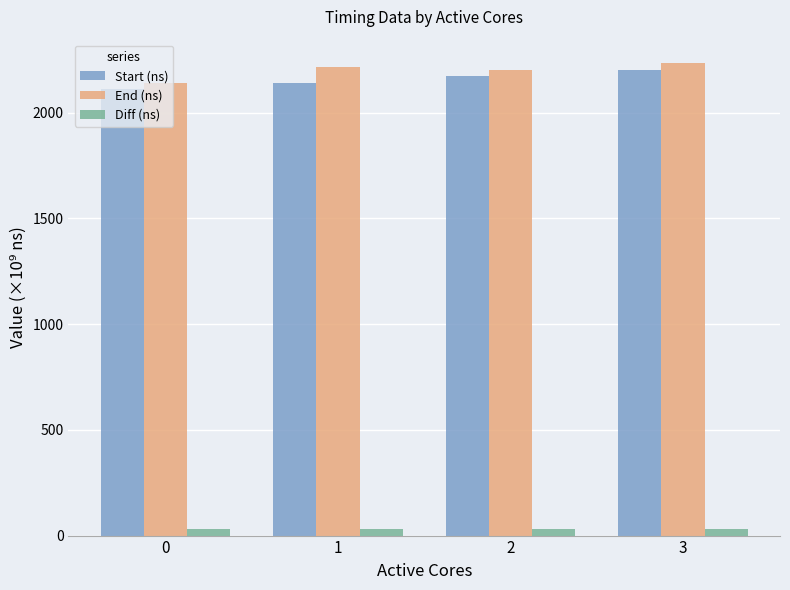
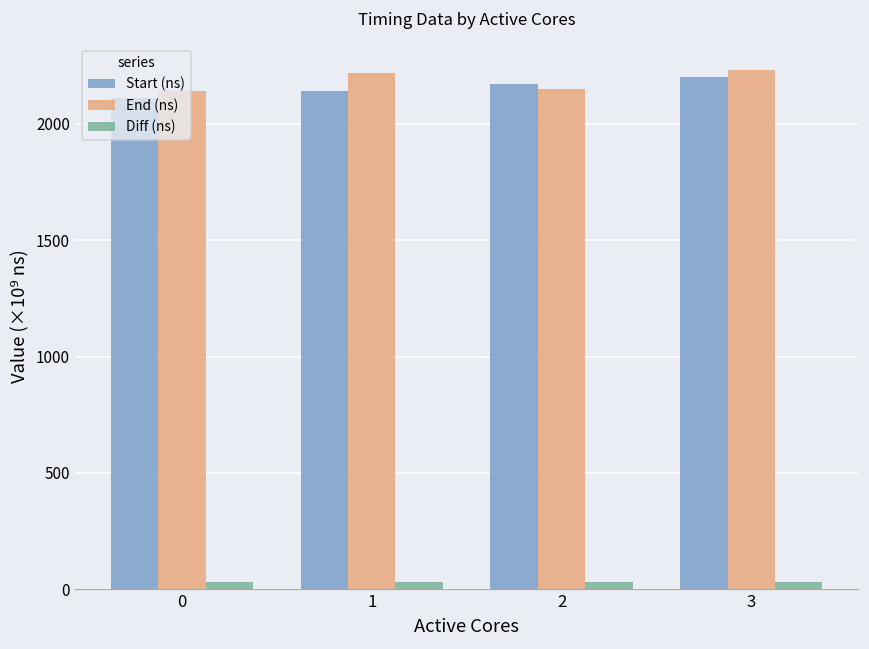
  {
    "End (ns)": {
      "1": 2220,
-     "2": 2200,
+     "2": 2150,
      "3": 2230
    }
  }
